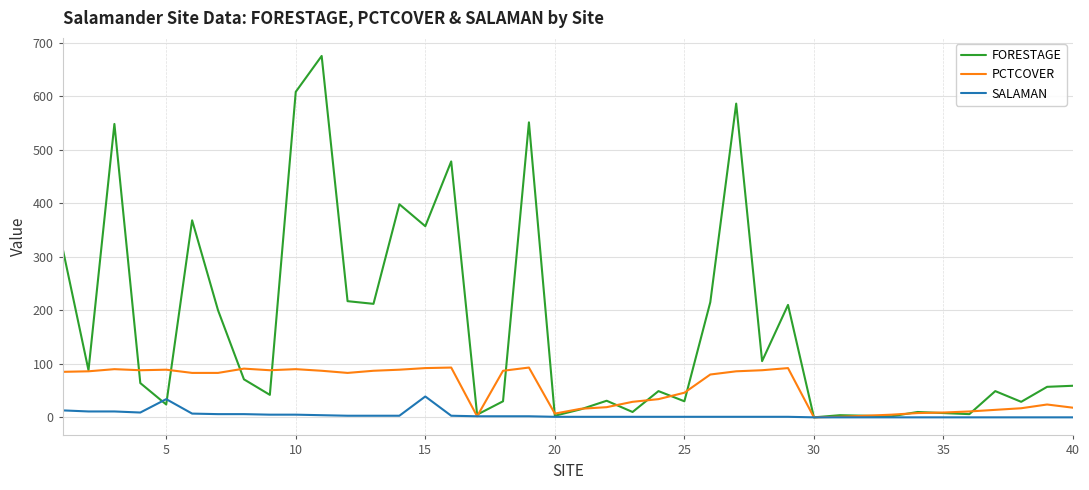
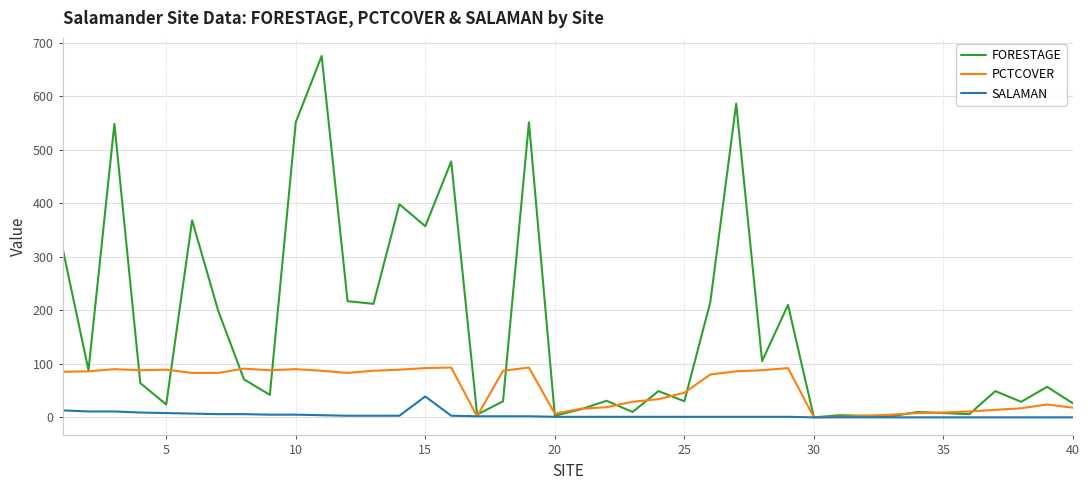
  {
    "FORESTAGE": {
      "5": 20,
-     "10": 610,
+     "10": 550,
      "15": 360,
      "25": 30,
-     "40": 60
+     "40": 30
    },
    "PCTCOVER": {
      "5": 90,
      "10": 90,
      "15": 90,
      "25": 50,
      "40": 20
    },
    "SALAMAN": {
-     "5": 30,
+     "5": 10,
      "10": 10,
      "15": 40,
      "25": 0,
      "35": 0,
      "40": 0
    }
  }
